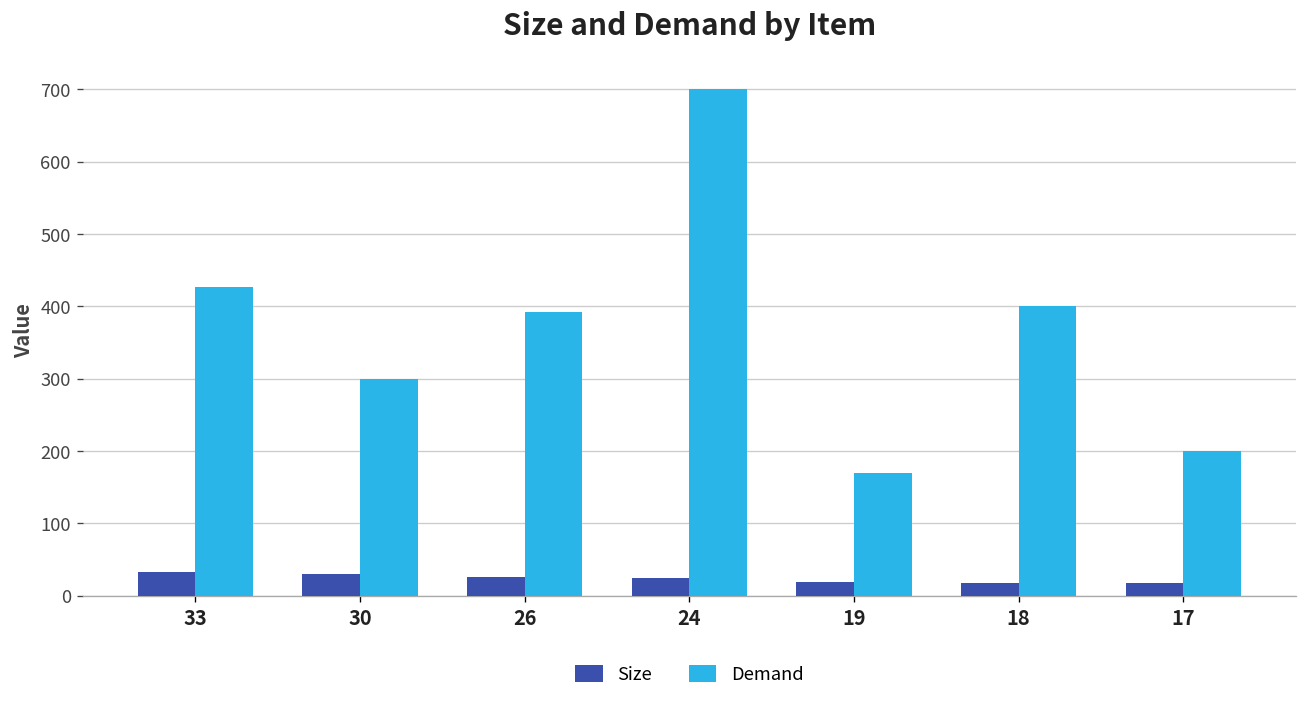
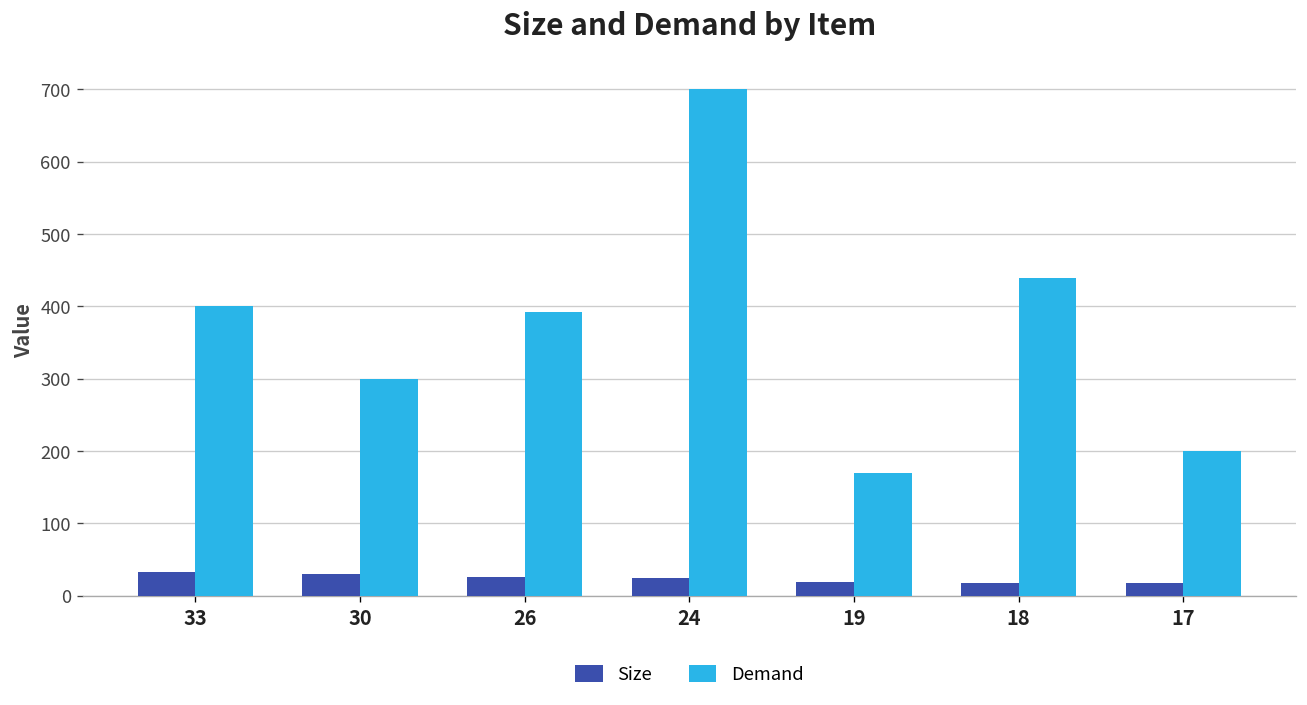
  {
    "Size": {
      "33": 30,
      "30": 30,
      "26": 30,
      "24": 20,
      "19": 20,
      "18": 20,
      "17": 20
    },
    "Demand": {
-     "33": 430,
+     "33": 400,
      "30": 300,
      "26": 390,
      "24": 700,
      "19": 170,
-     "18": 400,
+     "18": 440,
      "17": 200
    }
  }
